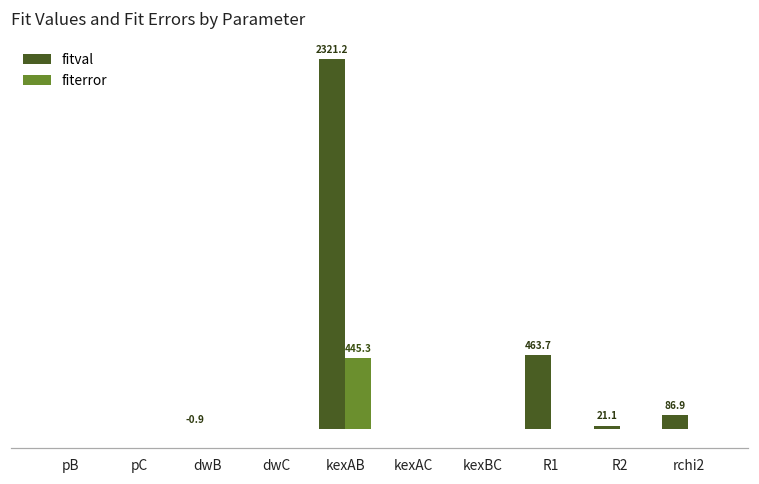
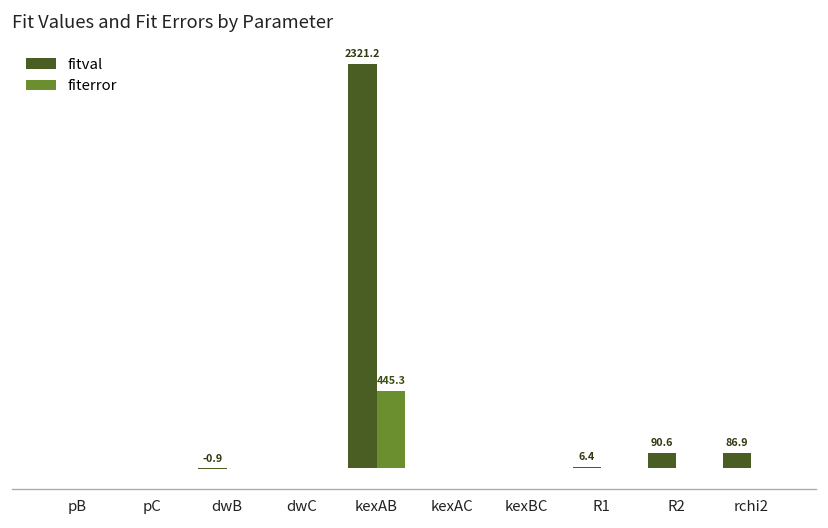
  {
    "fitval": {
      "dwB": -0.9,
      "kexAB": 2321.2,
-     "R1": 463.7,
-     "R2": 21.1,
+     "R1": 6.4,
+     "R2": 90.6,
      "rchi2": 86.9
    },
    "fiterror": {
      "kexAB": 445.3
    }
  }
